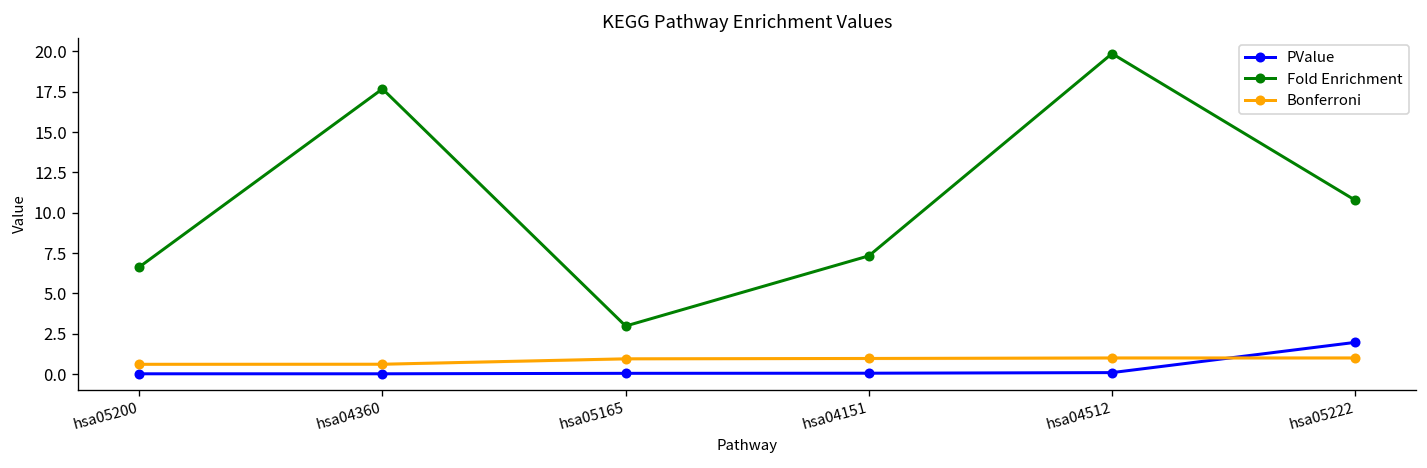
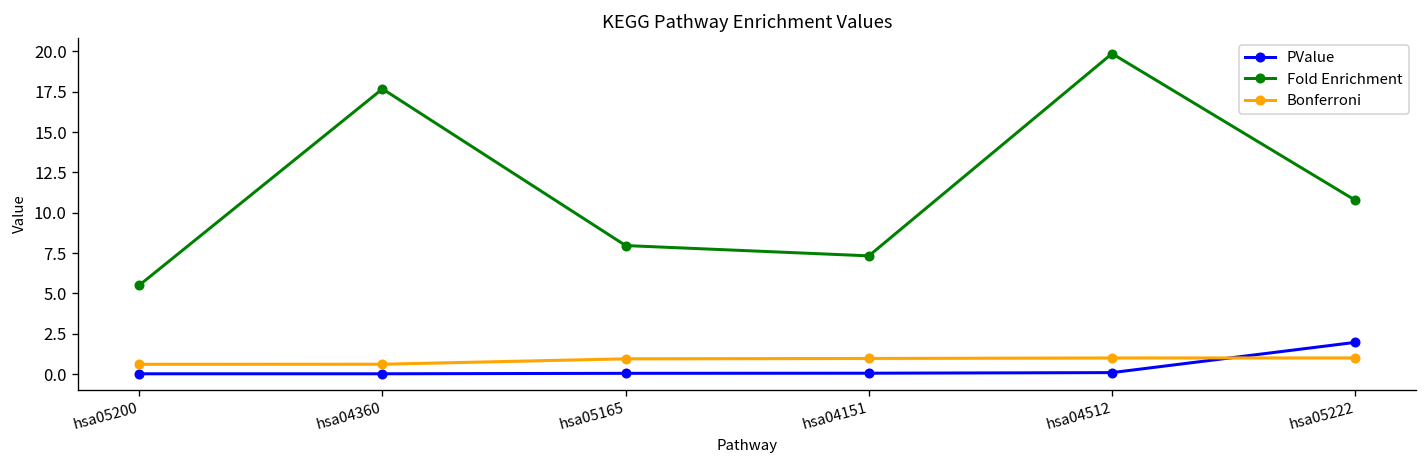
  {
    "PValue": {
      "hsa05200": 0.0,
      "hsa04360": 0.0,
      "hsa05165": 0.0,
      "hsa04151": 0.0,
      "hsa04512": 0.1,
      "hsa05222": 2.0
    },
    "Fold Enrichment": {
-     "hsa05200": 6.6,
+     "hsa05200": 5.5,
      "hsa04360": 17.7,
-     "hsa05165": 3.0,
+     "hsa05165": 8.0,
      "hsa04151": 7.3,
      "hsa04512": 19.9,
      "hsa05222": 10.8
    }
  }
